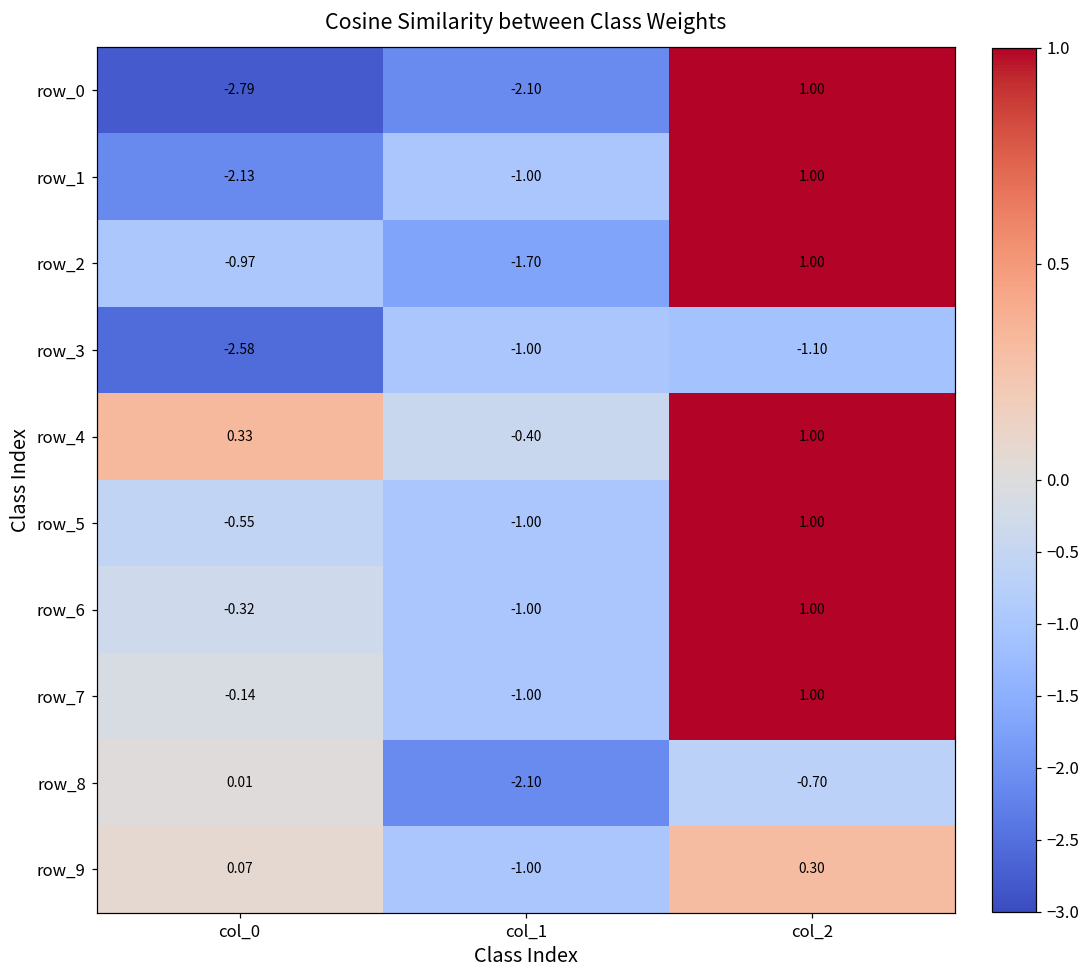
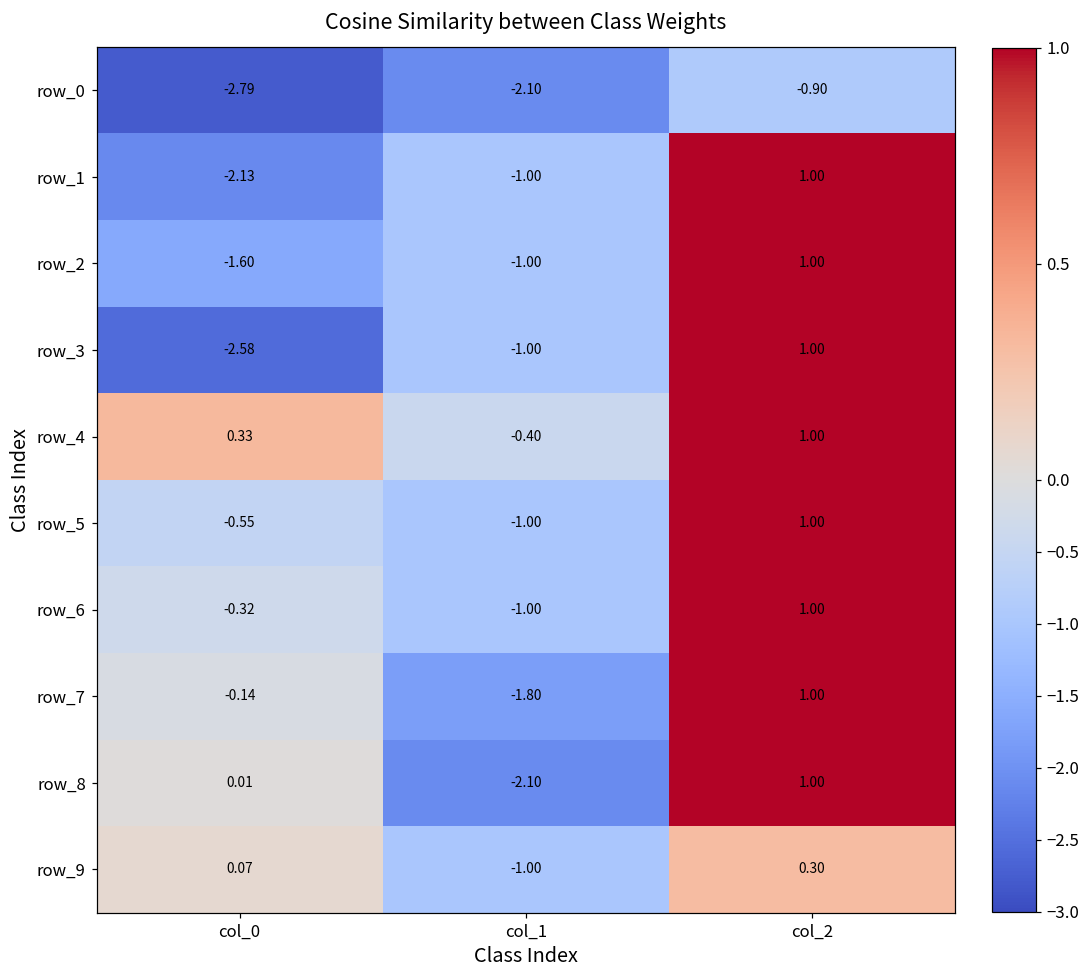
  {
    "row_0": {
      "col_0": -2.79,
      "col_1": -2.10,
-     "col_2": 1.00
+     "col_2": -0.90
    },
    "row_1": {
      "col_0": -2.13,
      "col_1": -1.00,
      "col_2": 1.00
    },
    "row_2": {
-     "col_0": -0.97,
-     "col_1": -1.70,
+     "col_0": -1.60,
+     "col_1": -1.00,
      "col_2": 1.00
    },
    "row_3": {
      "col_0": -2.58,
      "col_1": -1.00,
-     "col_2": -1.10
+     "col_2": 1.00
    },
    "row_4": {
      "col_0": 0.33,
      "col_1": -0.40,
      "col_2": 1.00
    },
    "row_5": {
      "col_0": -0.55,
      "col_1": -1.00,
      "col_2": 1.00
    },
    "row_6": {
      "col_0": -0.32,
      "col_1": -1.00,
      "col_2": 1.00
    },
    "row_7": {
      "col_0": -0.14,
-     "col_1": -1.00,
+     "col_1": -1.80,
      "col_2": 1.00
    },
    "row_8": {
      "col_0": 0.01,
      "col_1": -2.10,
-     "col_2": -0.70
+     "col_2": 1.00
    },
    "row_9": {
      "col_0": 0.07,
      "col_1": -1.00,
      "col_2": 0.30
    }
  }
